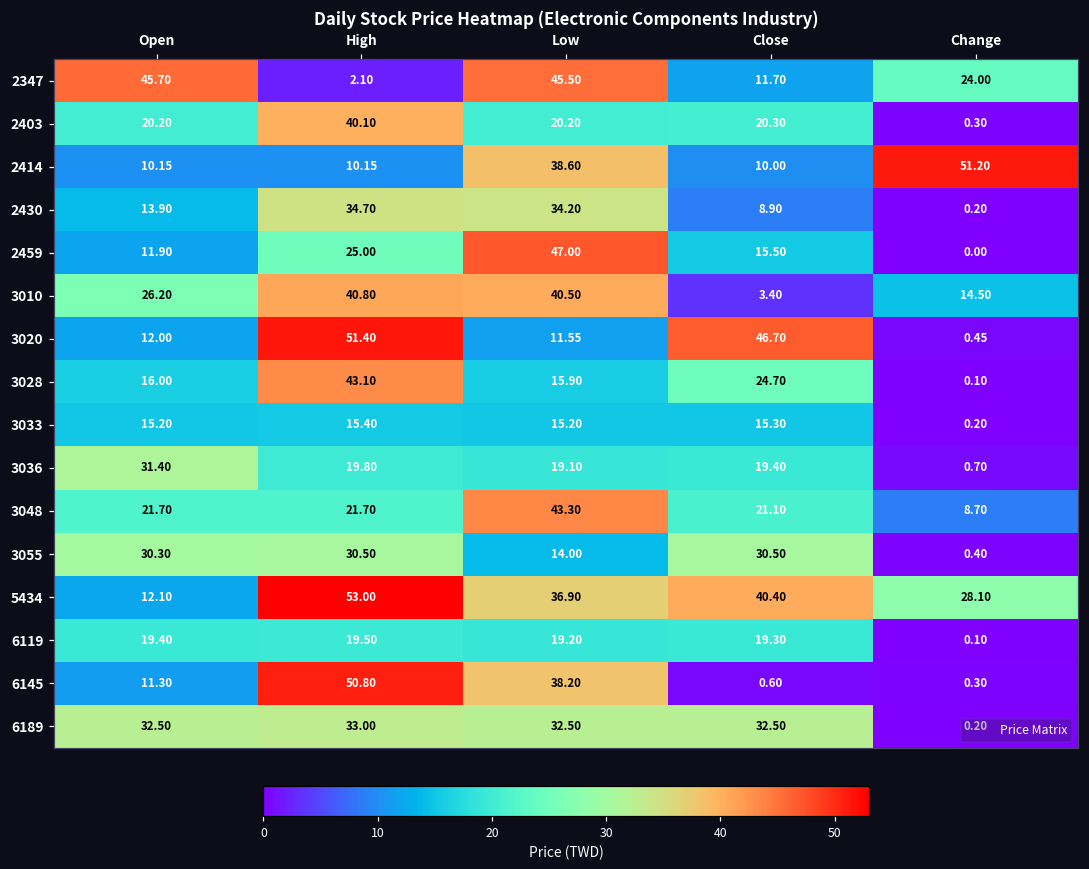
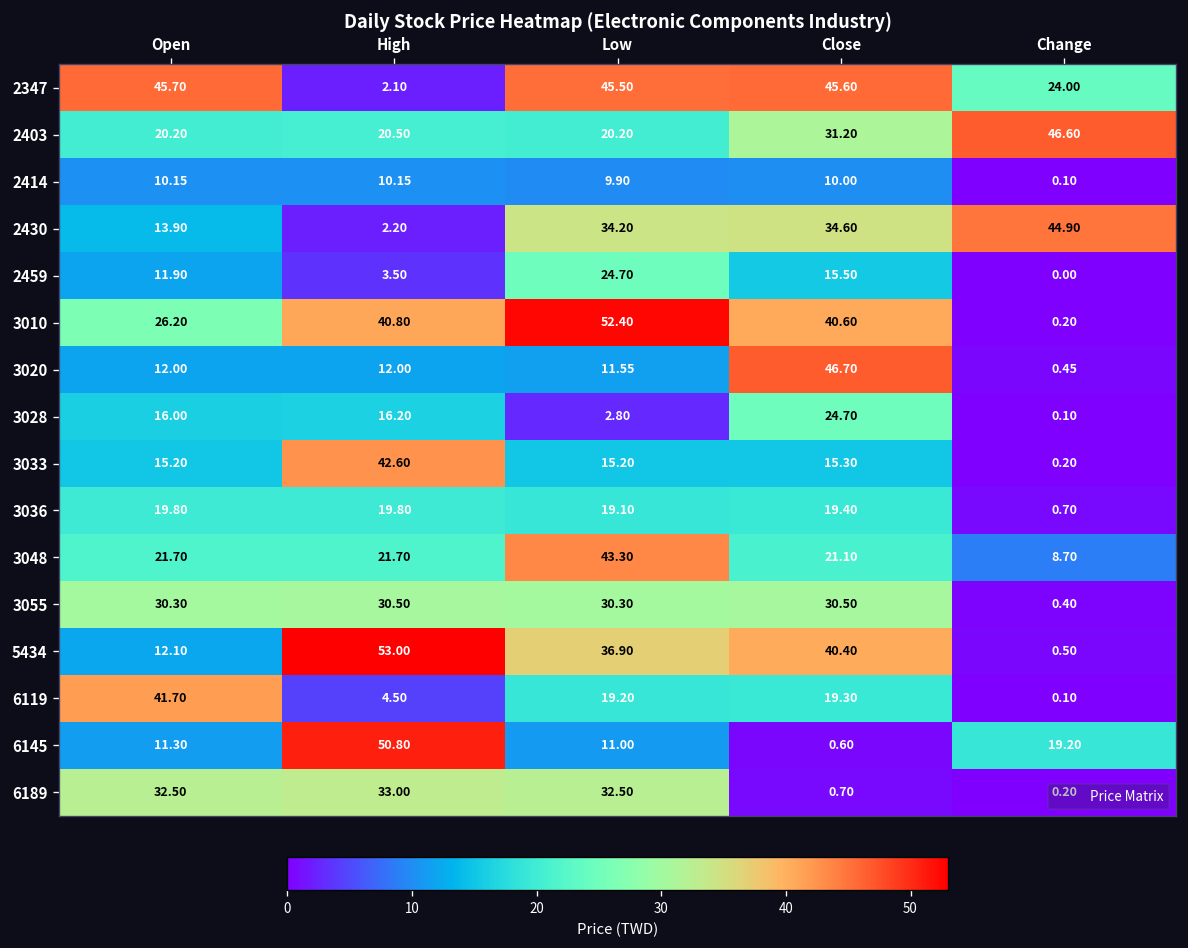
  {
    "2347": {
      "Open": 45.70,
      "High": 2.10,
      "Low": 45.50,
-     "Close": 11.70,
+     "Close": 45.60,
      "Change": 24.00
    },
    "2403": {
      "Open": 20.20,
-     "High": 40.10,
+     "High": 20.50,
      "Low": 20.20,
-     "Close": 20.30,
-     "Change": 0.30
+     "Close": 31.20,
+     "Change": 46.60
    },
    "2414": {
      "Open": 10.15,
      "High": 10.15,
-     "Low": 38.60,
+     "Low": 9.90,
      "Close": 10.00,
-     "Change": 51.20
+     "Change": 0.10
    },
    "2430": {
      "Open": 13.90,
-     "High": 34.70,
+     "High": 2.20,
      "Low": 34.20,
-     "Close": 8.90,
-     "Change": 0.20
+     "Close": 34.60,
+     "Change": 44.90
    },
    "2459": {
      "Open": 11.90,
-     "High": 25.00,
-     "Low": 47.00,
+     "High": 3.50,
+     "Low": 24.70,
      "Close": 15.50,
      "Change": 0.00
    },
    "3010": {
      "Open": 26.20,
      "High": 40.80,
-     "Low": 40.50,
-     "Close": 3.40,
-     "Change": 14.50
+     "Low": 52.40,
+     "Close": 40.60,
+     "Change": 0.20
    },
    "3020": {
      "Open": 12.00,
-     "High": 51.40,
+     "High": 12.00,
      "Low": 11.55,
      "Close": 46.70,
      "Change": 0.45
    },
    "3028": {
      "Open": 16.00,
-     "High": 43.10,
-     "Low": 15.90,
+     "High": 16.20,
+     "Low": 2.80,
      "Close": 24.70,
      "Change": 0.10
    },
    "3033": {
      "Open": 15.20,
-     "High": 15.40,
+     "High": 42.60,
      "Low": 15.20,
      "Close": 15.30,
      "Change": 0.20
    },
    "3036": {
-     "Open": 31.40,
+     "Open": 19.80,
      "High": 19.80,
      "Low": 19.10,
      "Close": 19.40,
      "Change": 0.70
    },
    "3048": {
      "Open": 21.70,
      "High": 21.70,
      "Low": 43.30,
      "Close": 21.10,
      "Change": 8.70
    },
    "3055": {
      "Open": 30.30,
      "High": 30.50,
-     "Low": 14.00,
+     "Low": 30.30,
      "Close": 30.50,
      "Change": 0.40
    },
    "5434": {
      "Open": 12.10,
      "High": 53.00,
      "Low": 36.90,
      "Close": 40.40,
-     "Change": 28.10
+     "Change": 0.50
    },
    "6119": {
-     "Open": 19.40,
-     "High": 19.50,
+     "Open": 41.70,
+     "High": 4.50,
      "Low": 19.20,
      "Close": 19.30,
      "Change": 0.10
    },
    "6145": {
      "Open": 11.30,
      "High": 50.80,
-     "Low": 38.20,
+     "Low": 11.00,
      "Close": 0.60,
-     "Change": 0.30
+     "Change": 19.20
    },
    "6189": {
      "Open": 32.50,
      "High": 33.00,
      "Low": 32.50,
-     "Close": 32.50
+     "Close": 0.70
    }
  }
